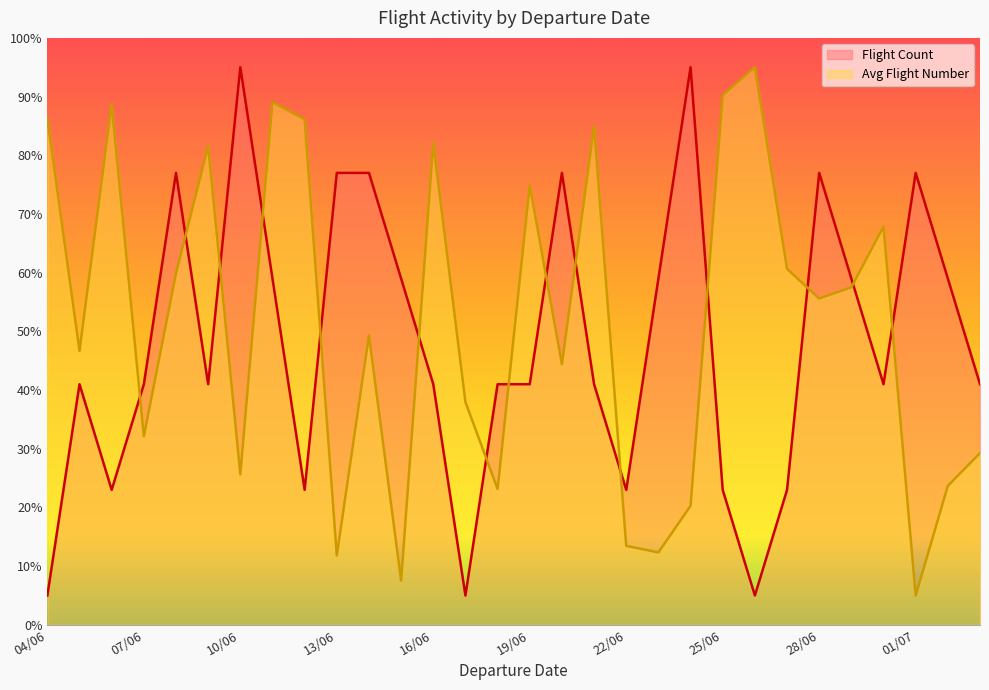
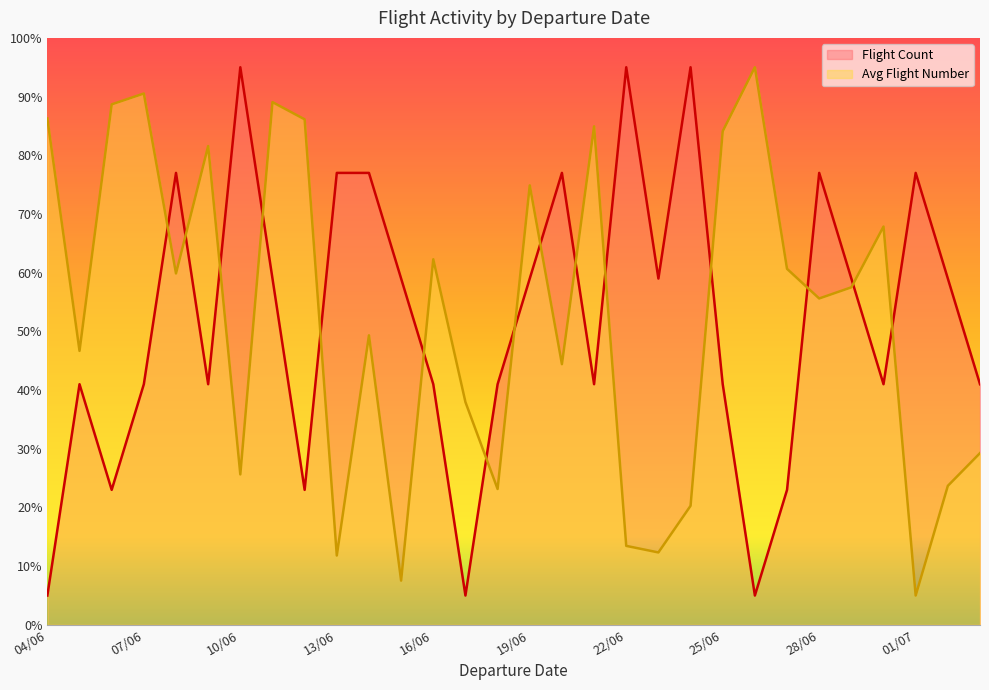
  {
    "Flight Count": {
      "04/06": "5%",
      "07/06": "41%",
      "10/06": "95%",
      "13/06": "77%",
      "16/06": "41%",
-     "19/06": "41%",
-     "22/06": "23%",
-     "25/06": "23%",
+     "19/06": "59%",
+     "22/06": "95%",
+     "25/06": "41%",
      "28/06": "77%",
      "01/07": "77%"
    },
    "Avg Flight Number": {
      "04/06": "86%",
-     "07/06": "32%",
+     "07/06": "91%",
      "10/06": "26%",
      "13/06": "12%",
-     "16/06": "82%",
+     "16/06": "62%",
      "19/06": "75%",
      "22/06": "13%",
-     "25/06": "90%",
+     "25/06": "84%",
      "28/06": "56%",
      "01/07": "5%"
    }
  }
